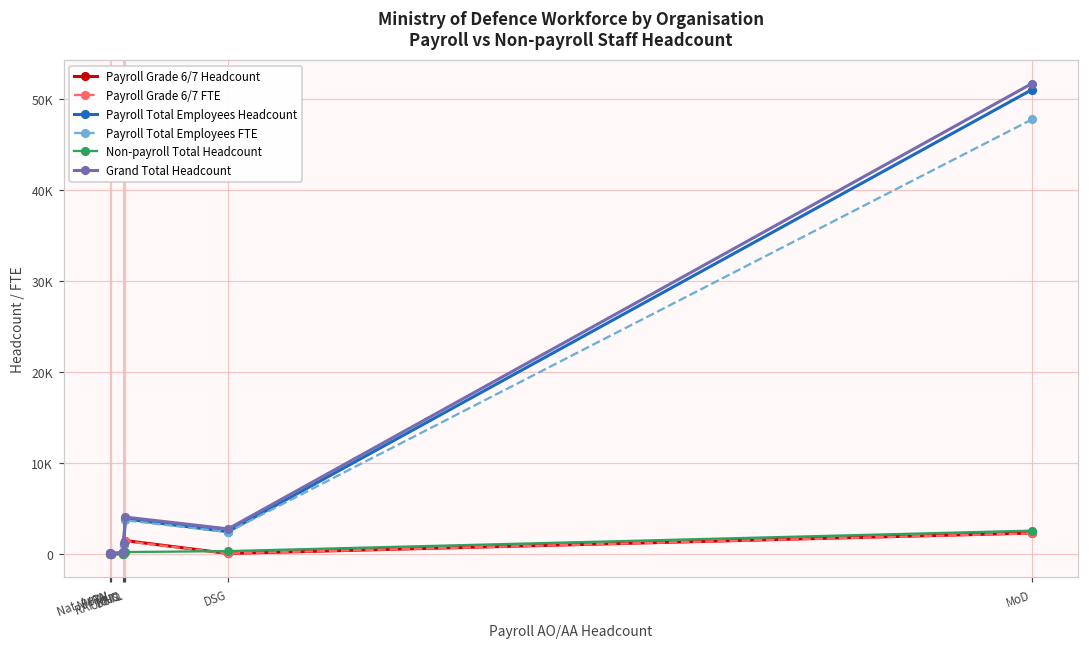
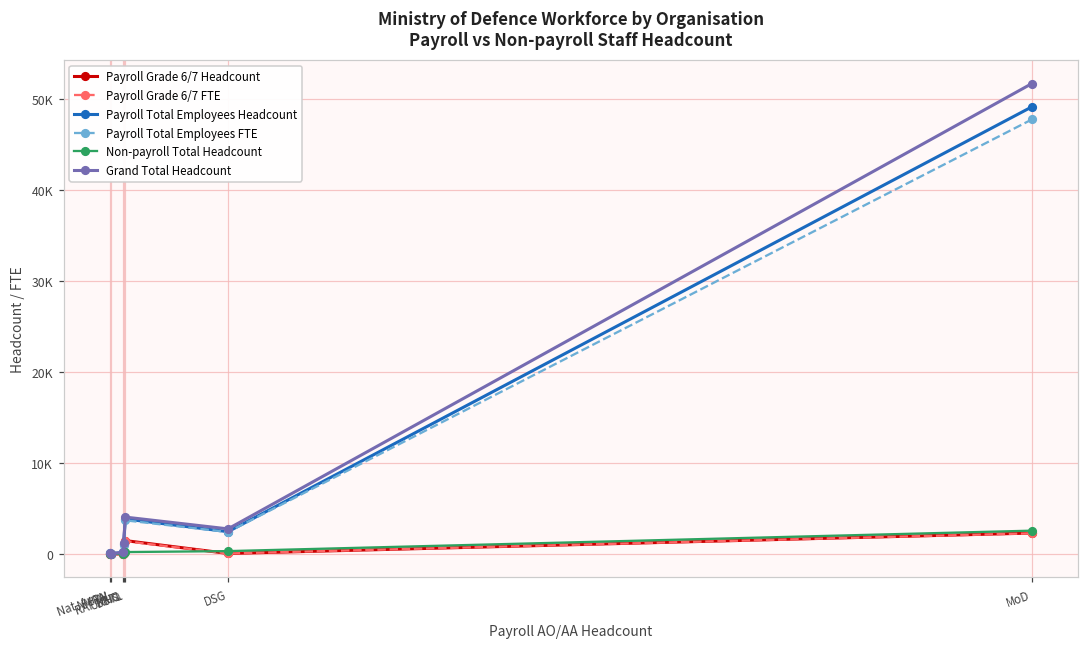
  {
    "Payroll Total Employees Headcount": {
-     "MoD": 51000
+     "MoD": 49000
    },
    "Payroll Total Employees FTE": {
      "MoD": 48000
    },
    "Grand Total Headcount": {
      "DSG": 3000,
      "MoD": 52000
    }
  }
